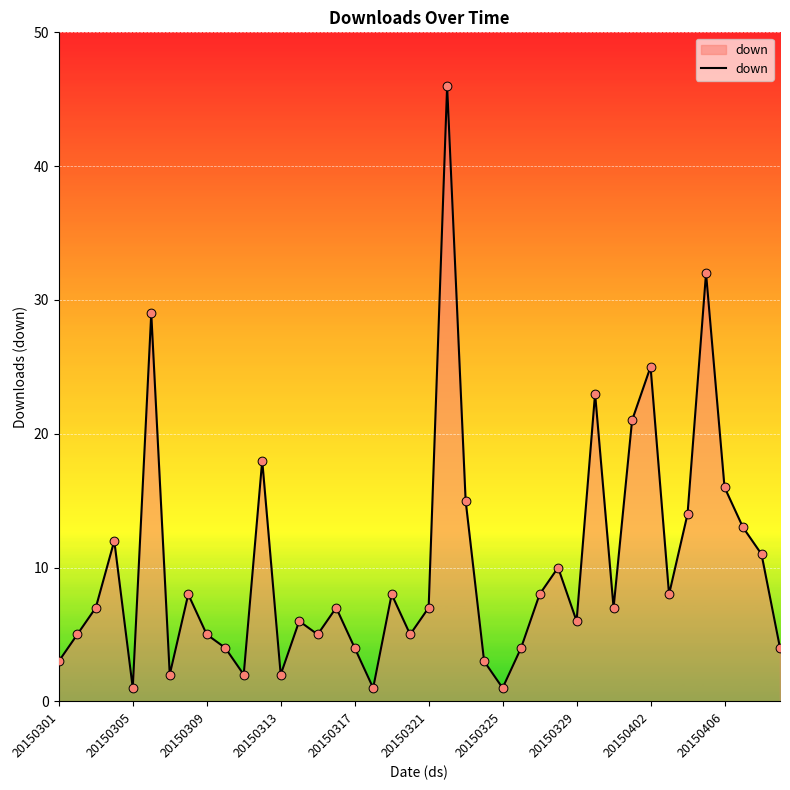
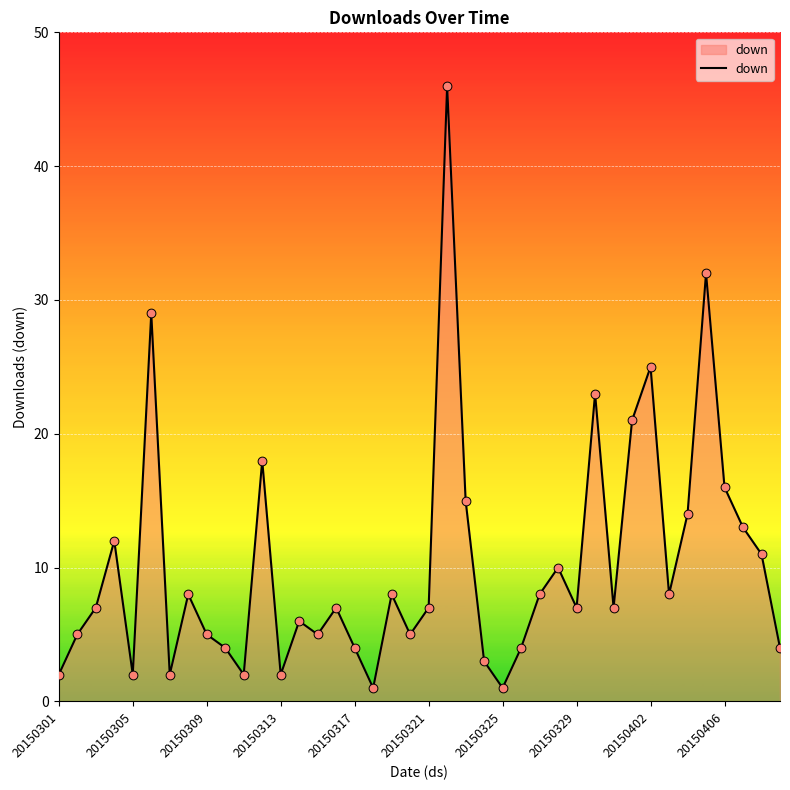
  {
-   "20150301": 3,
-   "20150305": 1,
+   "20150301": 2,
+   "20150305": 2,
    "20150309": 5,
    "20150313": 2,
    "20150317": 4,
    "20150321": 7,
    "20150325": 1,
-   "20150329": 6,
+   "20150329": 7,
    "20150402": 25,
    "20150406": 16
  }
